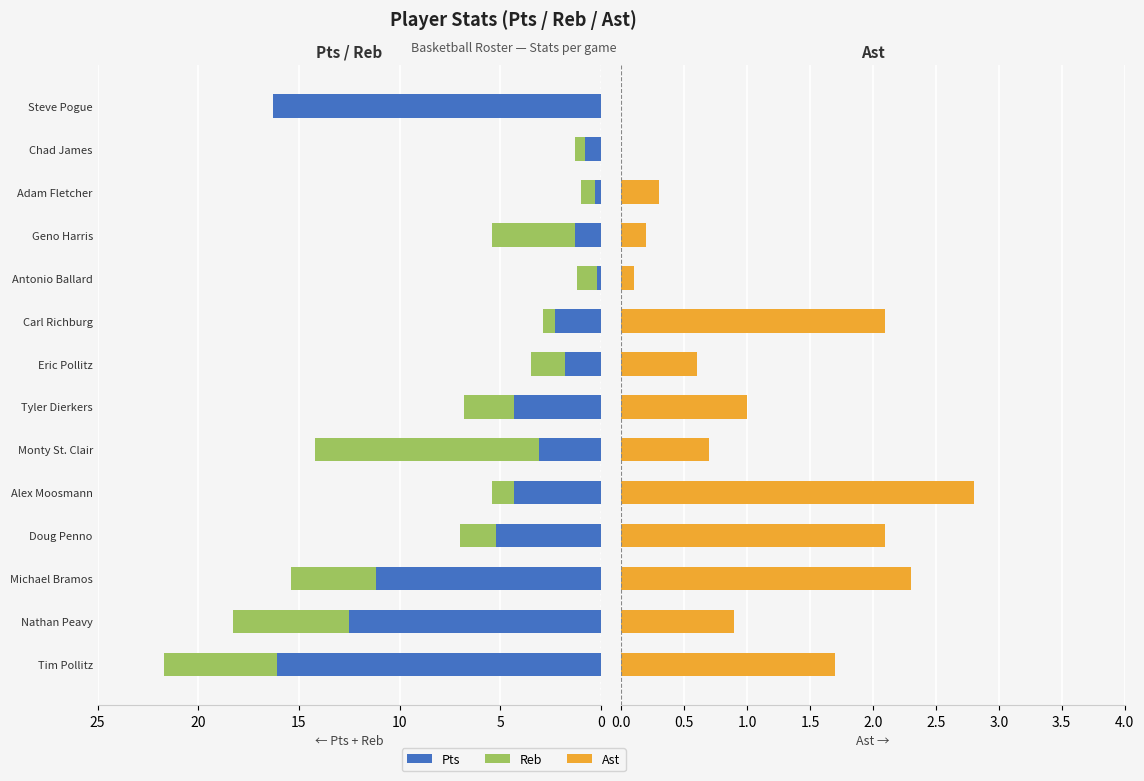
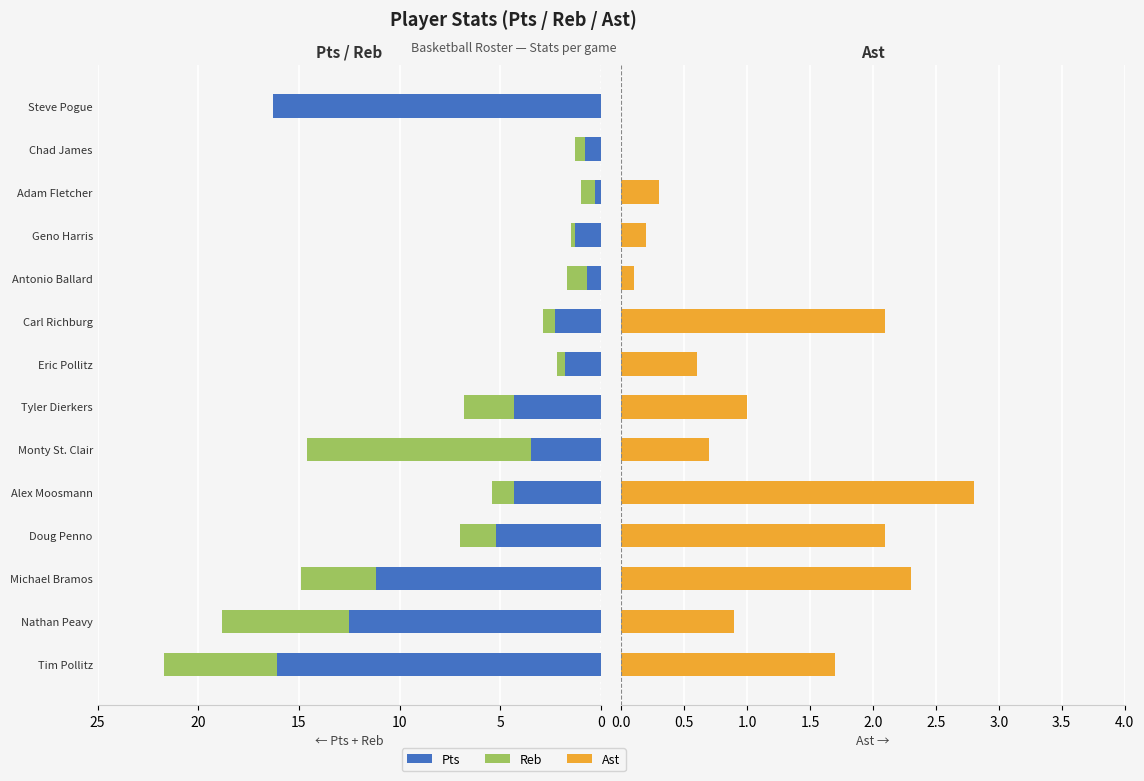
  {
    "Pts / Reb": {
      "Pts": {
        "Steve Pogue": 16.3,
        "Chad James": 0.8,
        "Adam Fletcher": 0.3,
        "Geno Harris": 1.3,
-       "Antonio Ballard": 0.2,
+       "Antonio Ballard": 0.7,
        "Carl Richburg": 2.3,
        "Eric Pollitz": 1.8,
        "Tyler Dierkers": 4.3,
-       "Monty St. Clair": 3.1,
+       "Monty St. Clair": 3.5,
        "Alex Moosmann": 4.3,
        "Doug Penno": 5.2,
        "Michael Bramos": 11.2,
        "Nathan Peavy": 12.5,
        "Tim Pollitz": 16.1
      },
      "Reb": {
        "Steve Pogue": 0.0,
        "Chad James": 0.5,
        "Adam Fletcher": 0.7,
-       "Geno Harris": 4.1,
+       "Geno Harris": 0.2,
        "Antonio Ballard": 1.0,
        "Carl Richburg": 0.6,
-       "Eric Pollitz": 1.7,
+       "Eric Pollitz": 0.4,
        "Tyler Dierkers": 2.5,
        "Monty St. Clair": 11.1,
        "Alex Moosmann": 1.1,
        "Doug Penno": 1.8,
-       "Michael Bramos": 4.2,
-       "Nathan Peavy": 5.8,
+       "Michael Bramos": 3.7,
+       "Nathan Peavy": 6.3,
        "Tim Pollitz": 5.6
      }
    }
  }
